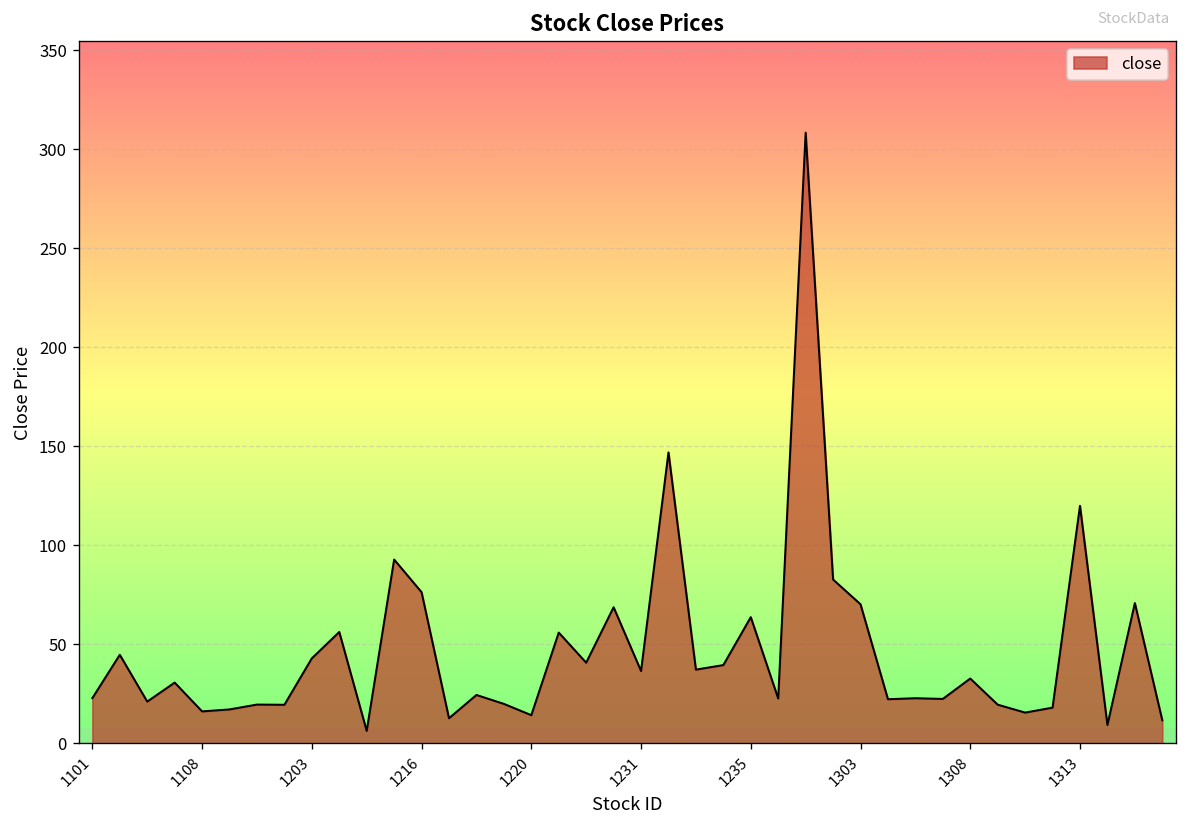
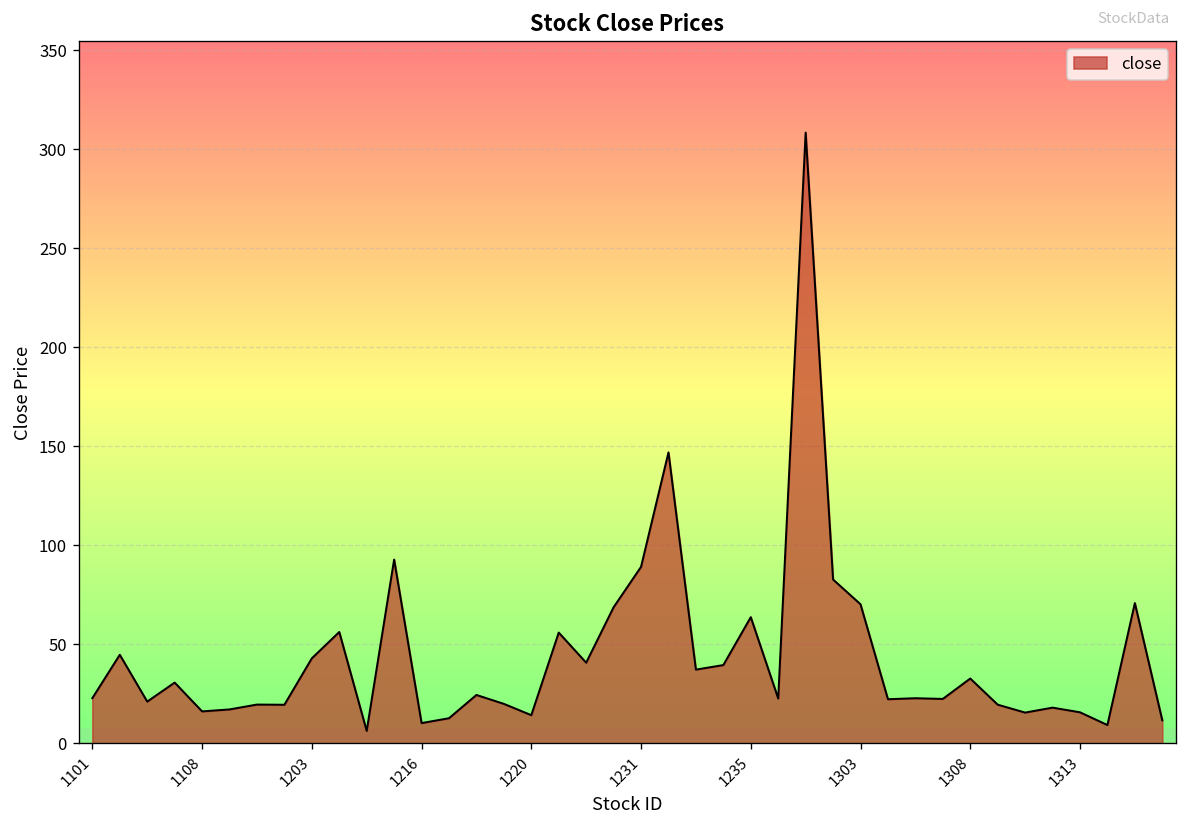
  {
    "1101": 23,
    "1108": 16,
    "1203": 43,
-   "1216": 76,
+   "1216": 10,
    "1220": 14,
-   "1231": 37,
+   "1231": 89,
    "1235": 64,
    "1303": 70,
    "1308": 33,
-   "1313": 120
+   "1313": 16
  }
